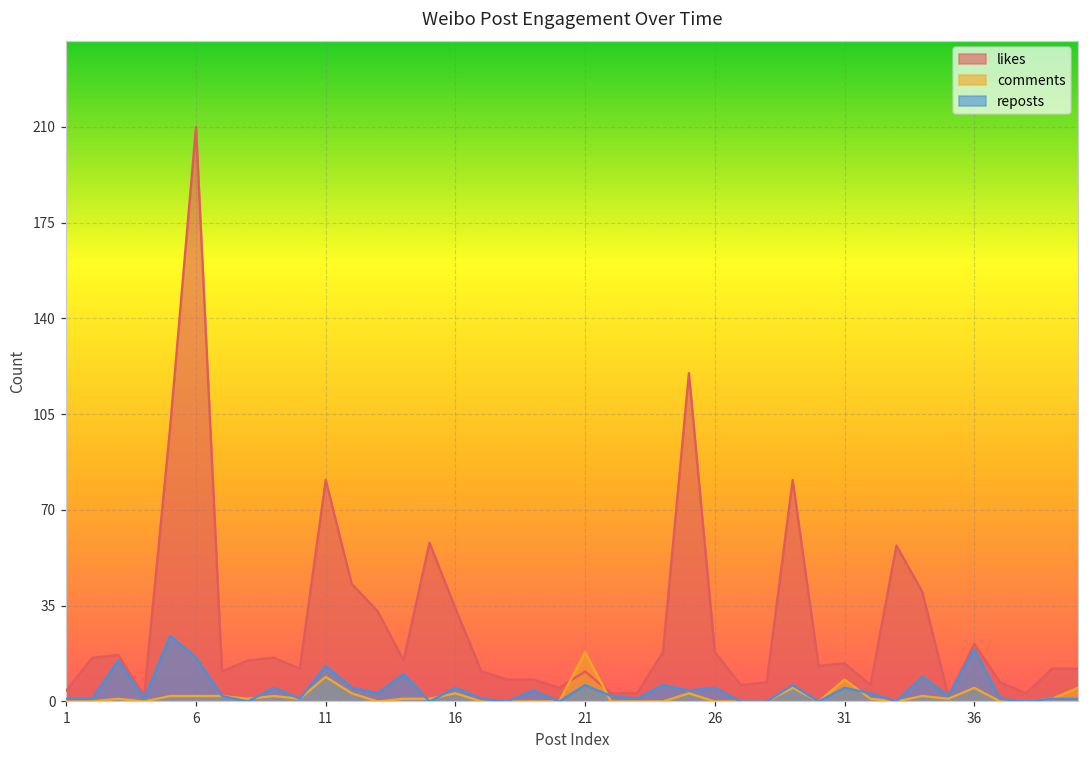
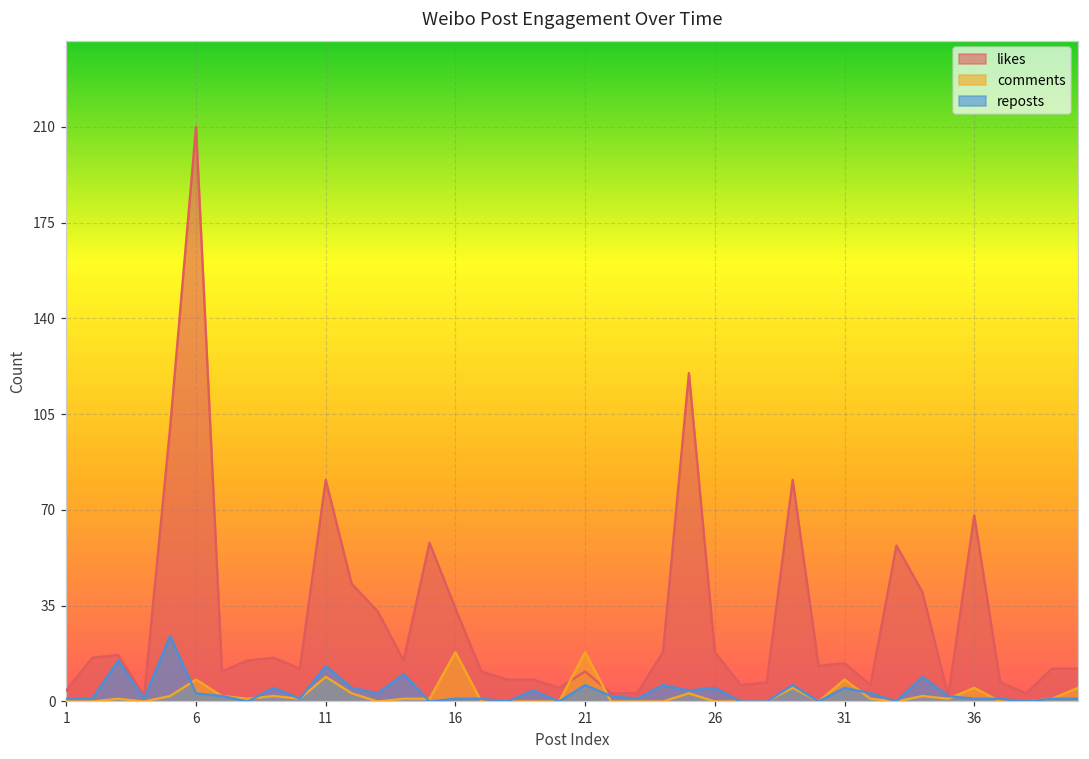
  {
    "likes": {
      "1": 4,
      "6": 210,
      "11": 81,
      "16": 34,
      "21": 11,
      "26": 18,
      "31": 14,
-     "36": 21
+     "36": 68
    },
    "comments": {
-     "6": 2,
+     "6": 8,
      "11": 9,
-     "16": 3,
+     "16": 18,
      "21": 18,
      "26": 0,
      "31": 8,
      "36": 5
    },
    "reposts": {
-     "6": 16,
+     "6": 3,
      "11": 13,
-     "16": 5,
+     "16": 1,
      "21": 6,
      "26": 5,
      "31": 5,
-     "36": 19
+     "36": 1
    }
  }
